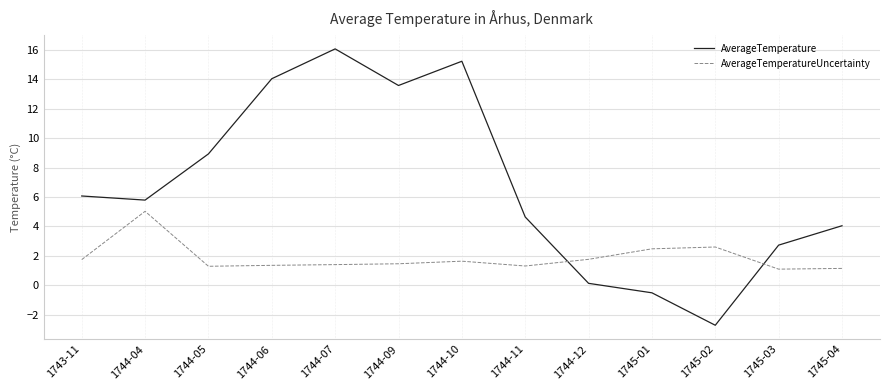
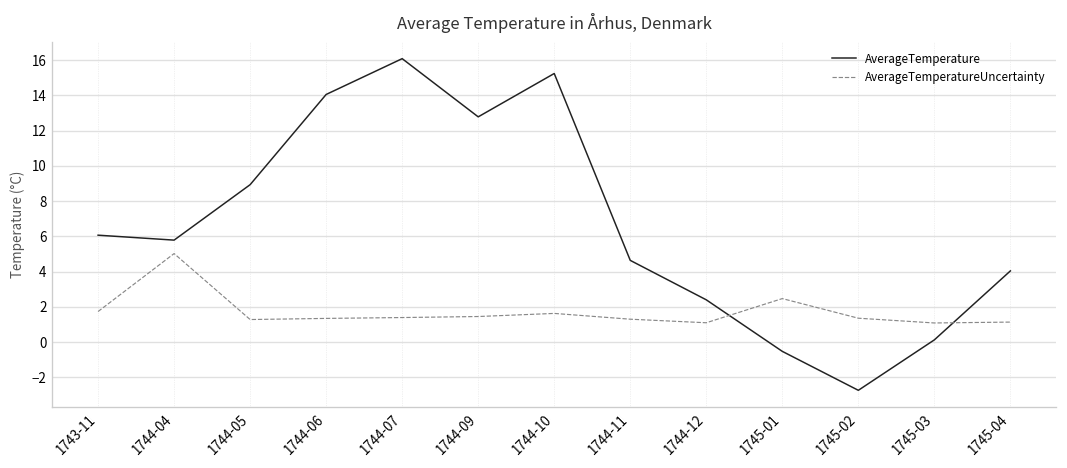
  {
    "AverageTemperature": {
      "1743-11": 6.1,
      "1744-04": 5.8,
      "1744-05": 8.9,
      "1744-06": 14.1,
      "1744-07": 16.1,
-     "1744-09": 13.6,
+     "1744-09": 12.8,
      "1744-10": 15.2,
      "1744-11": 4.6,
-     "1744-12": 0.1,
+     "1744-12": 2.4,
      "1745-01": -0.5,
      "1745-02": -2.7,
-     "1745-03": 2.7,
+     "1745-03": 0.1,
      "1745-04": 4.0
    },
    "AverageTemperatureUncertainty": {
      "1743-11": 1.7,
      "1744-04": 5.0,
      "1744-05": 1.3,
      "1744-06": 1.3,
      "1744-07": 1.4,
      "1744-09": 1.5,
      "1744-10": 1.6,
      "1744-11": 1.3,
-     "1744-12": 1.8,
+     "1744-12": 1.1,
      "1745-01": 2.5,
-     "1745-02": 2.6,
+     "1745-02": 1.4,
      "1745-03": 1.1,
      "1745-04": 1.1
    }
  }
